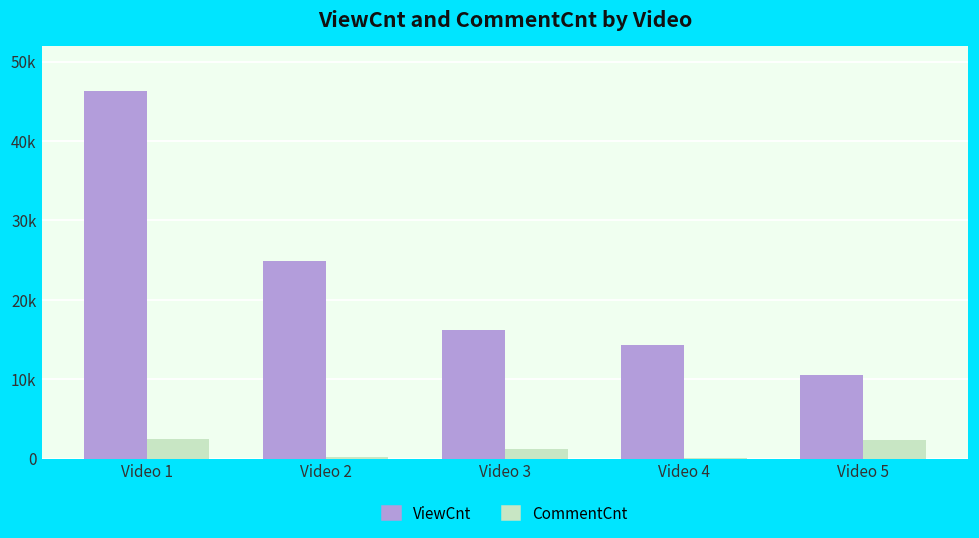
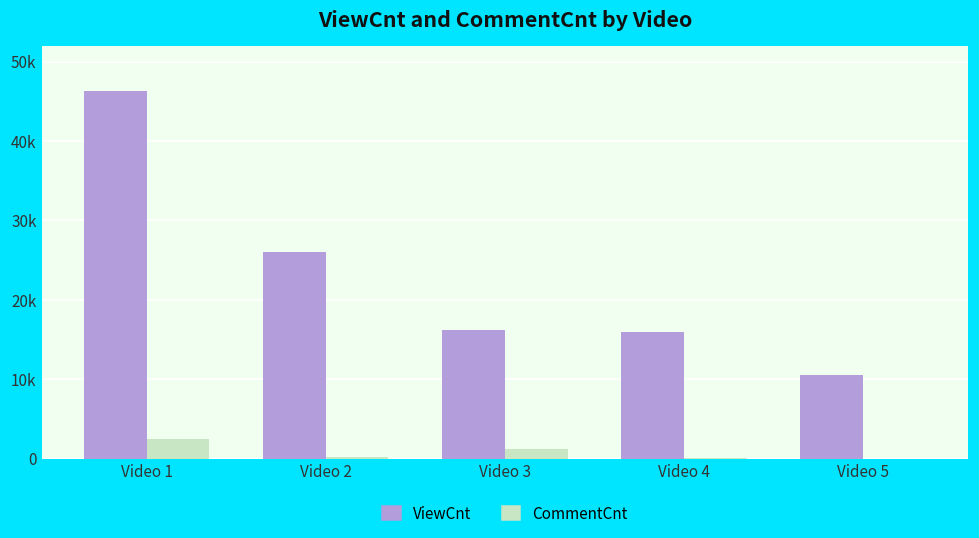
  {
    "ViewCnt": {
      "Video 1": 46000,
-     "Video 2": 25000,
+     "Video 2": 26000,
      "Video 3": 16000,
-     "Video 4": 14000,
+     "Video 4": 16000,
      "Video 5": 10000
    },
    "CommentCnt": {
      "Video 1": 2000,
      "Video 3": 1000,
-     "Video 5": 2000
+     "Video 5": 0
    }
  }
